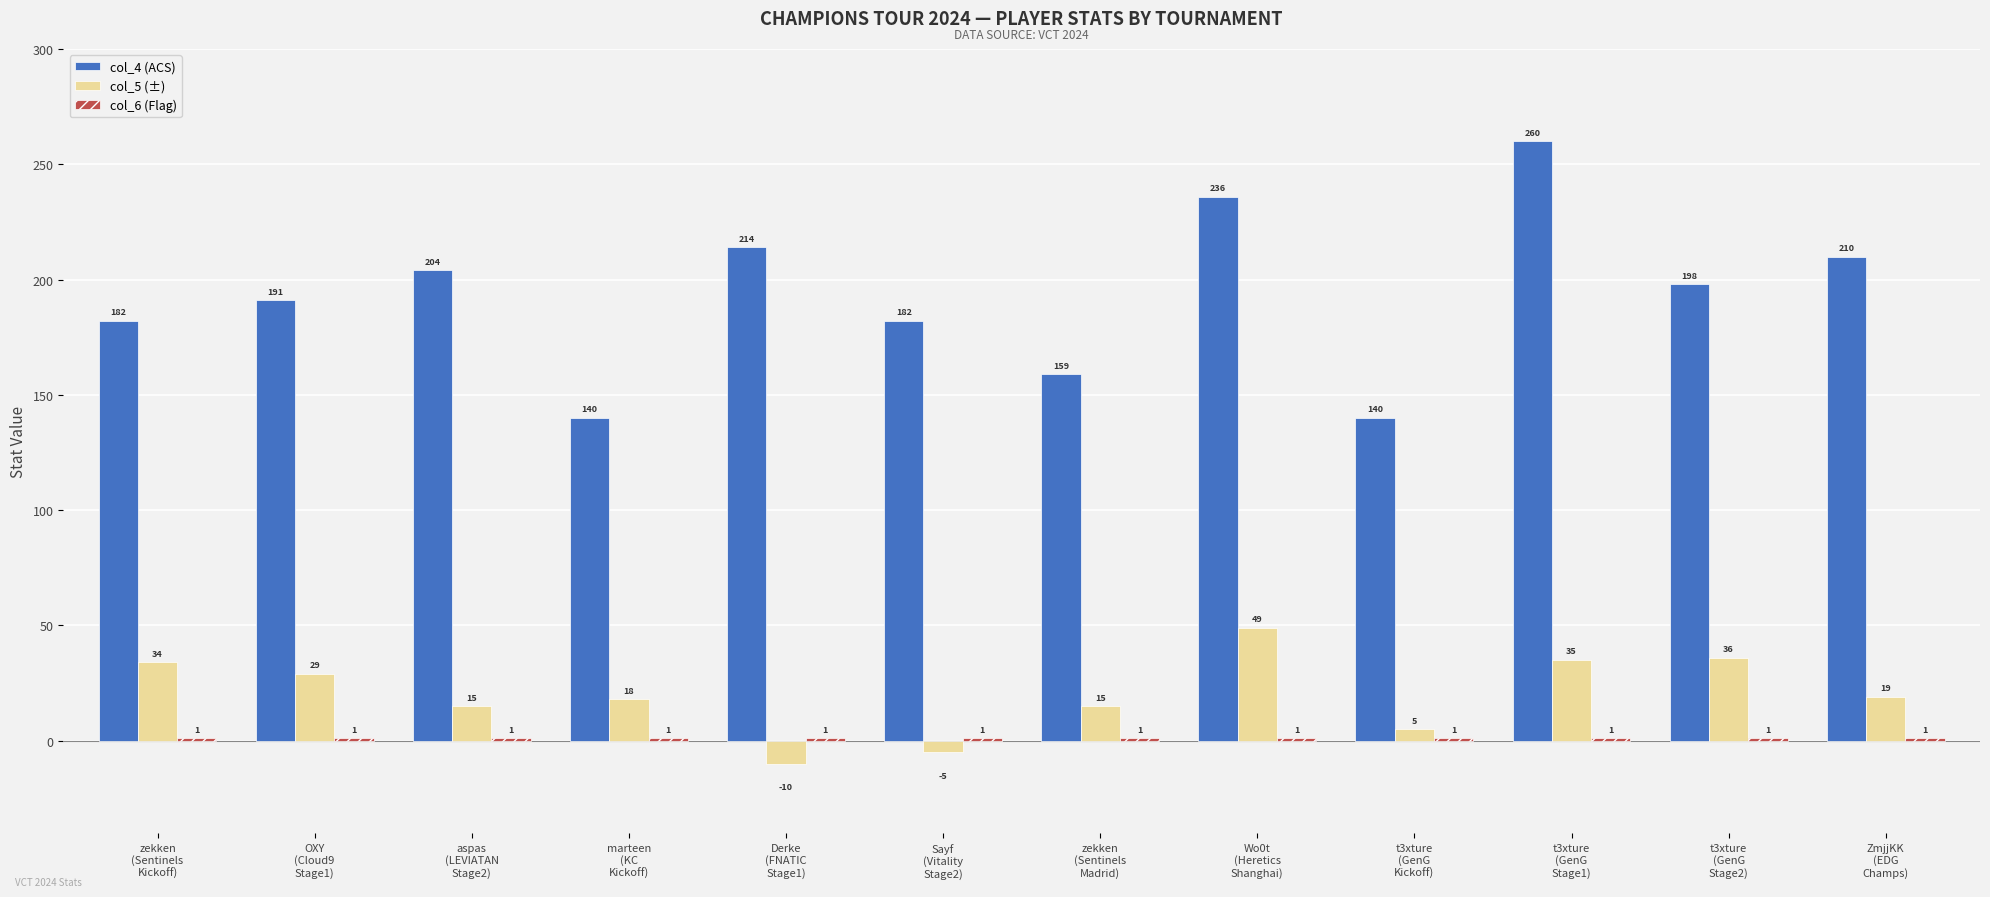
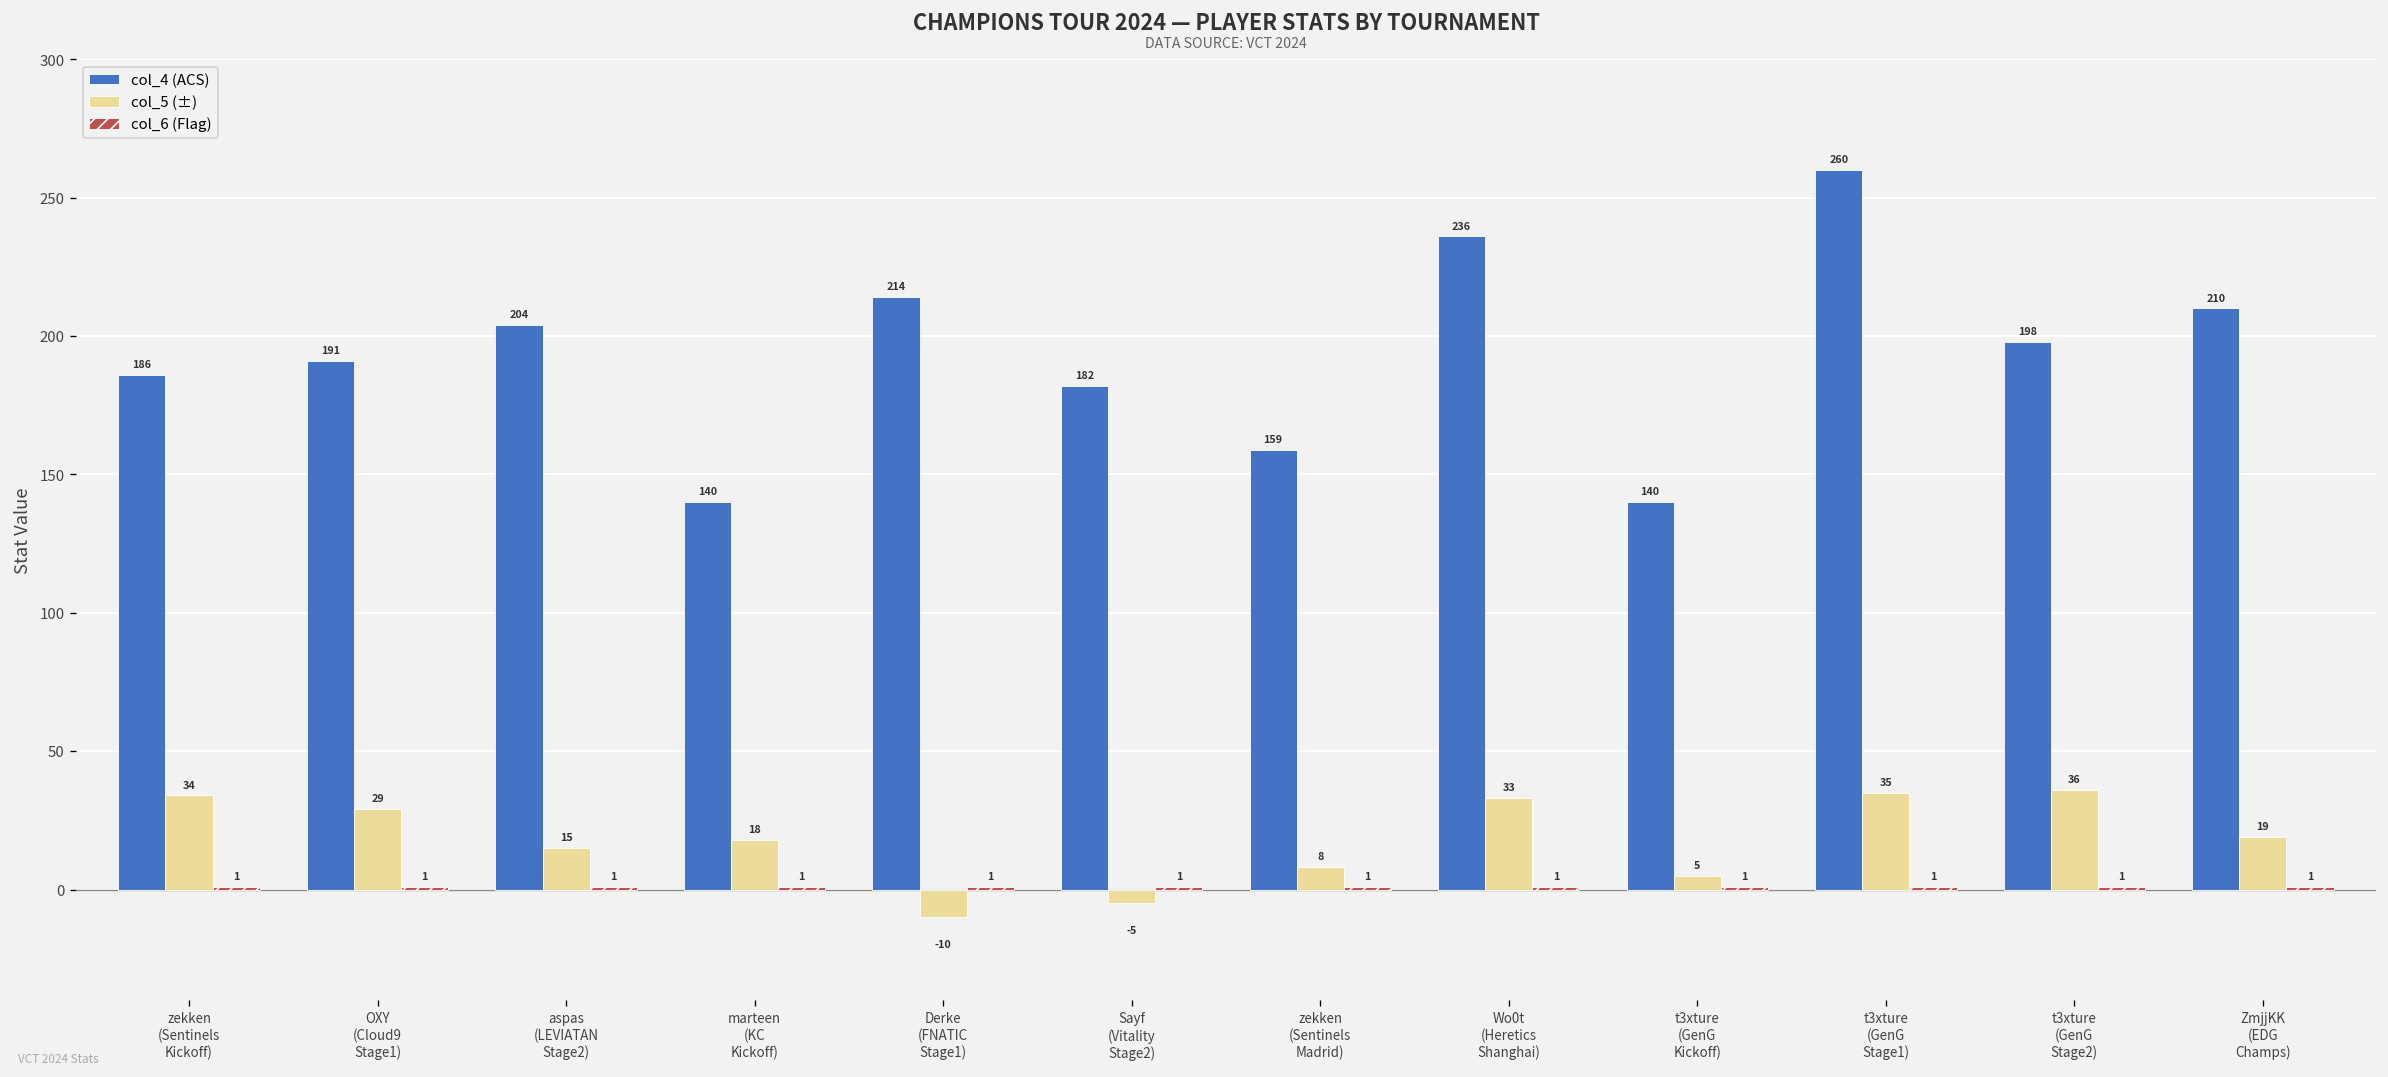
  {
    "col_4 (ACS)": {
-     "zekken (Sentinels Kickoff)": 182,
+     "zekken (Sentinels Kickoff)": 186,
      "OXY (Cloud9 Stage1)": 191,
      "aspas (LEVIATAN Stage2)": 204,
      "marteen (KC Kickoff)": 140,
      "Derke (FNATIC Stage1)": 214,
      "Sayf (Vitality Stage2)": 182,
      "zekken (Sentinels Madrid)": 159,
      "Wo0t (Heretics Shanghai)": 236,
      "t3xture (GenG Kickoff)": 140,
      "t3xture (GenG Stage1)": 260,
      "t3xture (GenG Stage2)": 198,
      "ZmjjKK (EDG Champs)": 210
    },
    "col_5 (±)": {
      "zekken (Sentinels Kickoff)": 34,
      "OXY (Cloud9 Stage1)": 29,
      "aspas (LEVIATAN Stage2)": 15,
      "marteen (KC Kickoff)": 18,
      "Derke (FNATIC Stage1)": -10,
      "Sayf (Vitality Stage2)": -5,
-     "zekken (Sentinels Madrid)": 15,
-     "Wo0t (Heretics Shanghai)": 49,
+     "zekken (Sentinels Madrid)": 8,
+     "Wo0t (Heretics Shanghai)": 33,
      "t3xture (GenG Kickoff)": 5,
      "t3xture (GenG Stage1)": 35,
      "t3xture (GenG Stage2)": 36,
      "ZmjjKK (EDG Champs)": 19
    },
    "col_6 (Flag)": {
      "zekken (Sentinels Kickoff)": 1,
      "OXY (Cloud9 Stage1)": 1,
      "aspas (LEVIATAN Stage2)": 1,
      "marteen (KC Kickoff)": 1,
      "Derke (FNATIC Stage1)": 1,
      "Sayf (Vitality Stage2)": 1,
      "zekken (Sentinels Madrid)": 1,
      "Wo0t (Heretics Shanghai)": 1,
      "t3xture (GenG Kickoff)": 1,
      "t3xture (GenG Stage1)": 1,
      "t3xture (GenG Stage2)": 1,
      "ZmjjKK (EDG Champs)": 1
    }
  }
